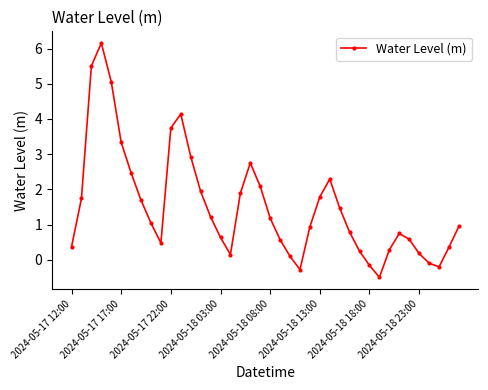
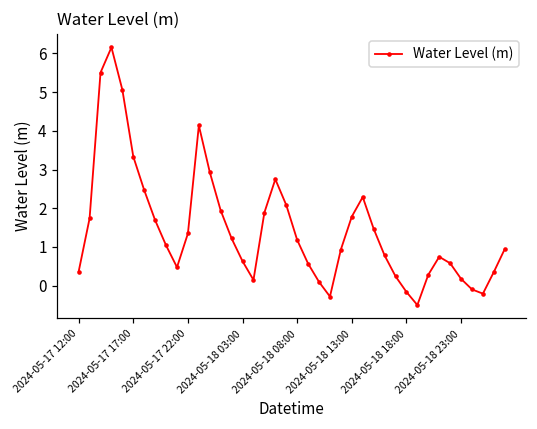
  {
    "2024-05-17 12:00": 0.4,
    "2024-05-17 17:00": 3.3,
-   "2024-05-17 22:00": 3.7,
+   "2024-05-17 22:00": 1.3,
    "2024-05-18 03:00": 0.6,
    "2024-05-18 08:00": 1.2,
    "2024-05-18 13:00": 1.8,
    "2024-05-18 18:00": -0.2,
    "2024-05-18 23:00": 0.2
  }
